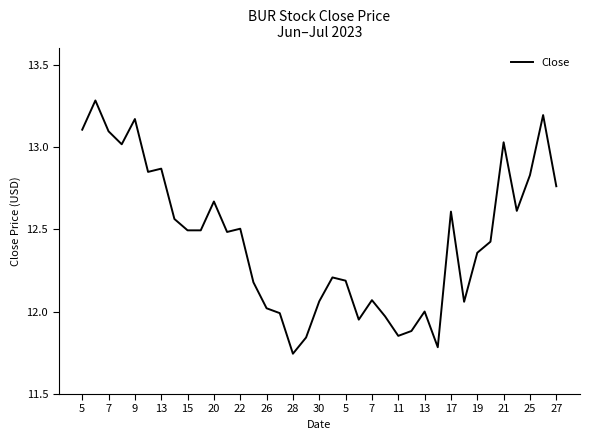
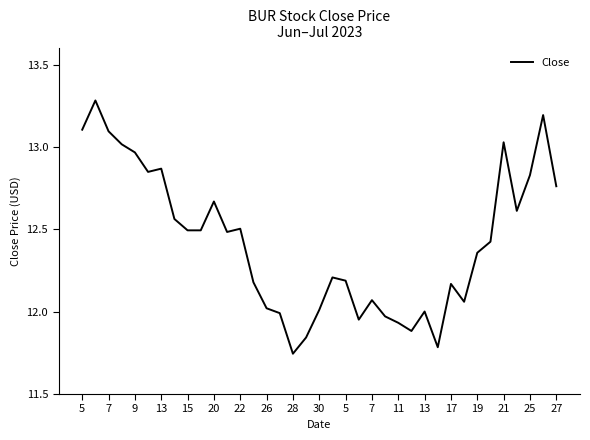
  {
-   "9": 13.17,
+   "9": 12.97,
    "15": 12.49,
    "20": 12.67,
    "22": 12.50,
    "26": 12.02,
    "28": 11.74,
-   "30": 12.06,
-   "11": 11.85,
-   "17": 12.61,
+   "30": 12.01,
+   "11": 11.93,
+   "17": 12.17,
    "19": 12.36,
    "21": 13.03,
    "25": 12.83,
    "27": 12.76
  }
